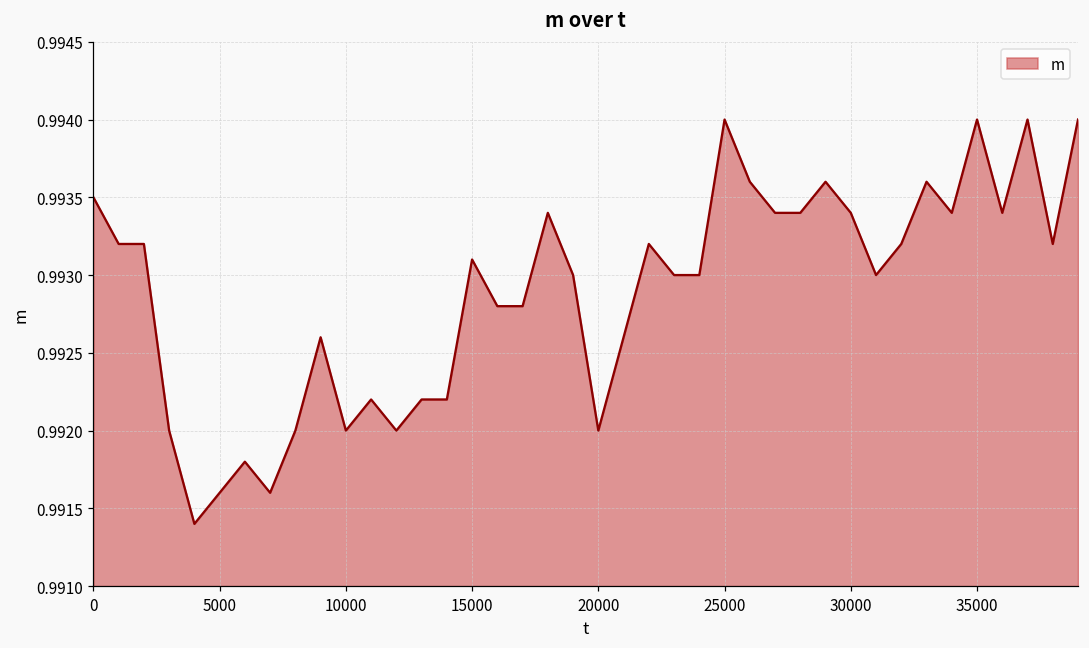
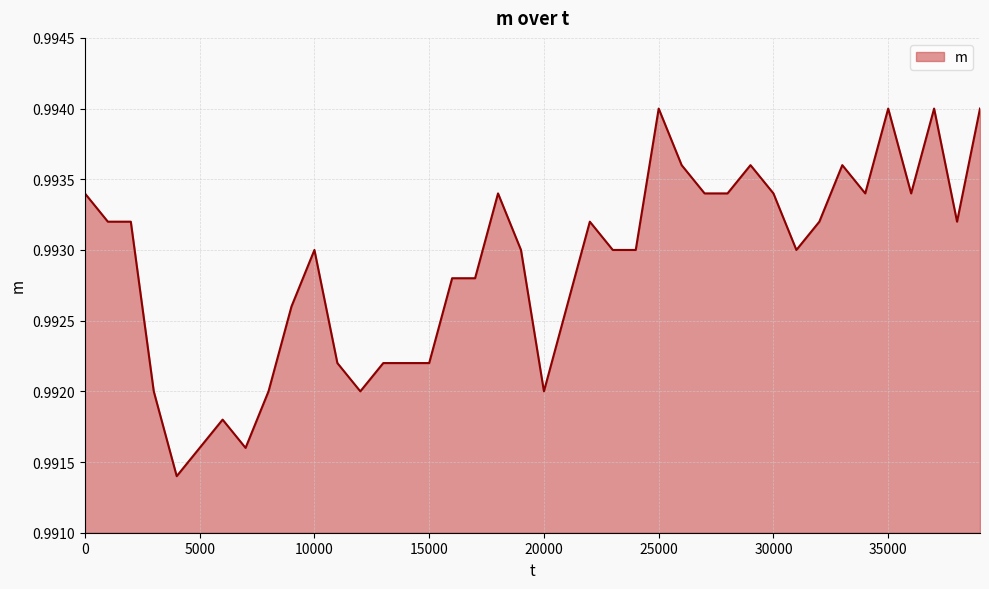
  {
-   "0": 0.9935,
+   "0": 0.9934,
    "5000": 0.9916,
-   "10000": 0.992,
-   "15000": 0.9931,
+   "10000": 0.993,
+   "15000": 0.9922,
    "20000": 0.9920,
    "25000": 0.9940,
    "30000": 0.9934,
    "35000": 0.9940
  }
